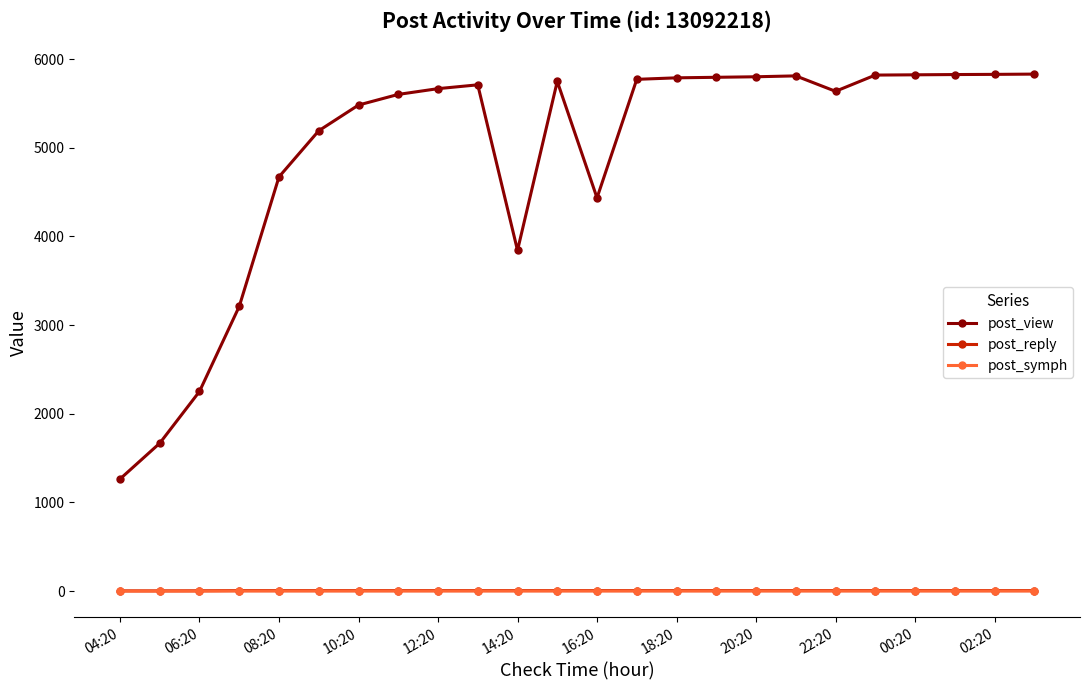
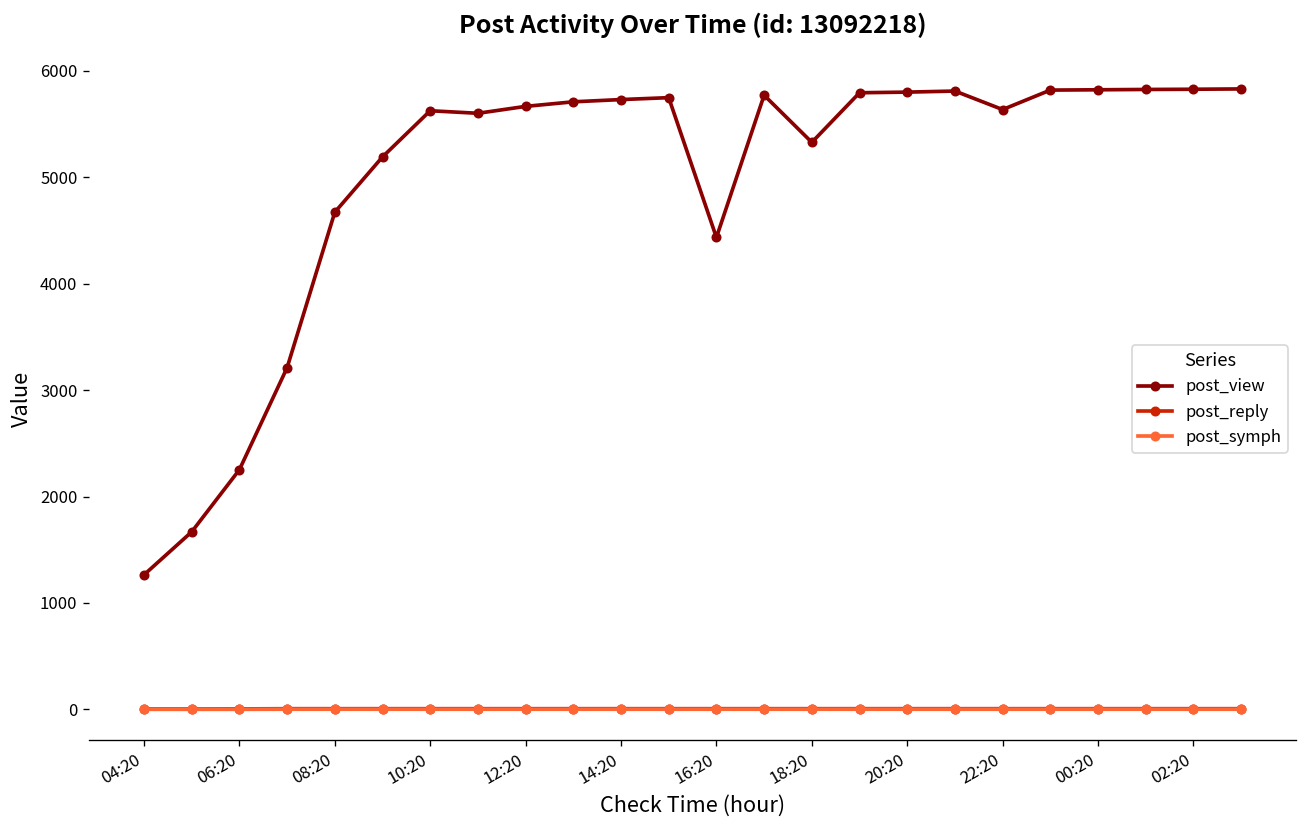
  {
    "post_view": {
      "04:20": 1300,
      "06:20": 2300,
      "08:20": 4700,
-     "10:20": 5500,
+     "10:20": 5600,
      "12:20": 5700,
-     "14:20": 3800,
+     "14:20": 5700,
      "16:20": 4400,
-     "18:20": 5800,
+     "18:20": 5300,
      "20:20": 5800,
      "22:20": 5600,
      "00:20": 5800,
      "02:20": 5800
    },
    "post_symph": {
      "04:20": 0,
      "06:20": 0,
      "08:20": 0,
      "10:20": 0,
      "12:20": 0,
      "14:20": 0,
      "16:20": 0,
      "18:20": 0,
      "20:20": 0,
      "22:20": 0,
      "00:20": 0,
      "02:20": 0
    }
  }
